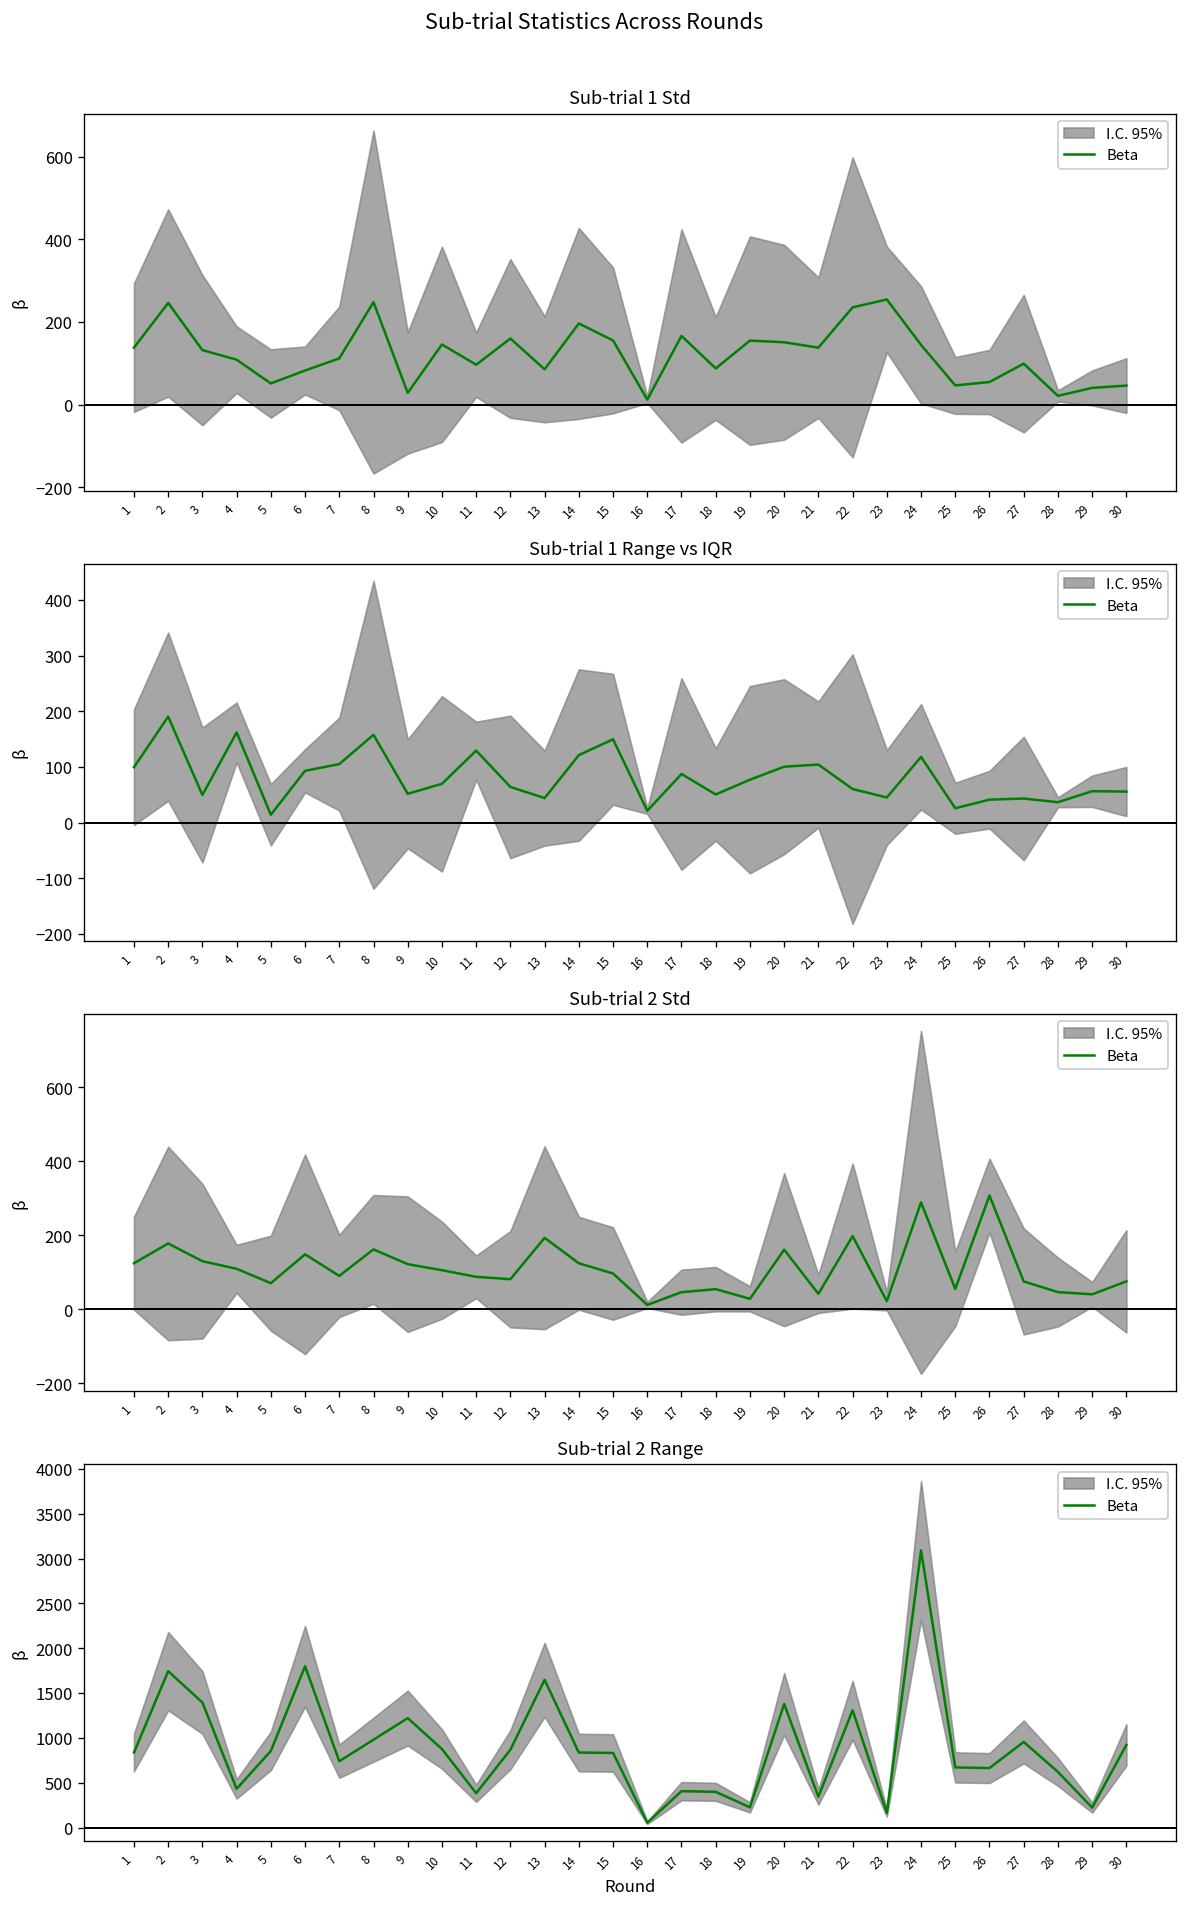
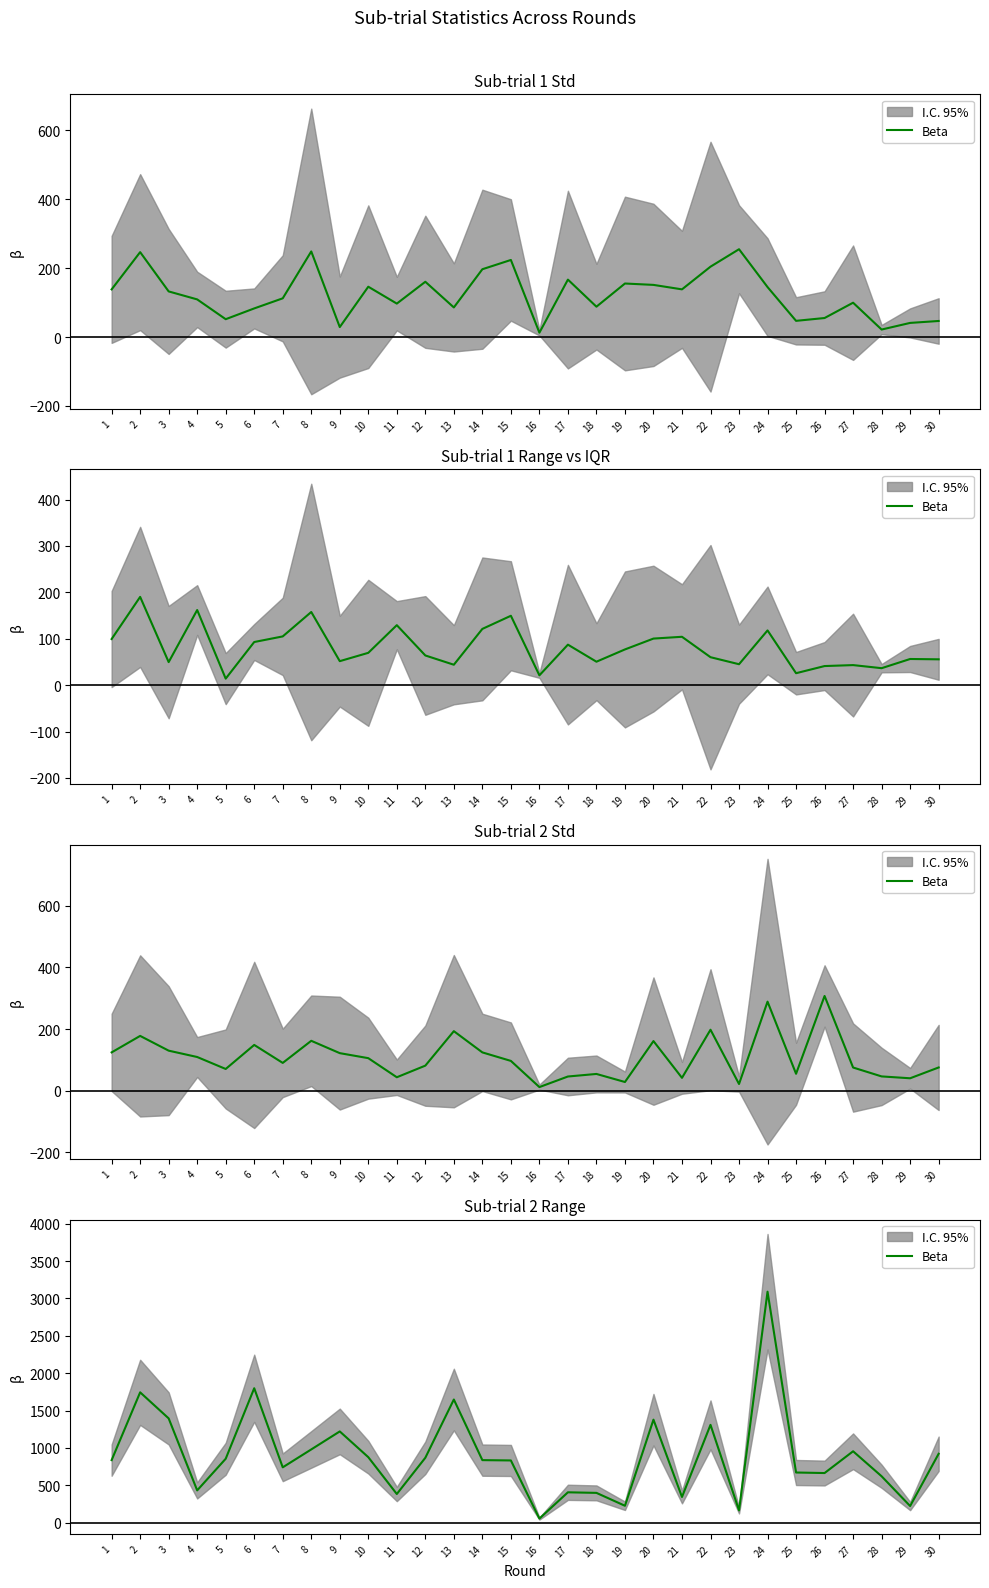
  {
    "Sub-trial 1 Std": {
      "Beta": {
        "1": 140,
        "2": 250,
        "3": 130,
        "4": 110,
        "5": 50,
        "6": 80,
        "7": 110,
        "8": 250,
        "9": 30,
        "10": 150,
        "11": 100,
        "12": 160,
        "13": 90,
        "14": 200,
-       "15": 160,
+       "15": 220,
        "16": 10,
        "17": 170,
        "18": 90,
        "19": 160,
        "20": 150,
        "21": 140,
-       "22": 240,
+       "22": 200,
        "23": 250,
        "24": 150,
        "25": 50,
        "26": 60,
        "27": 100,
        "28": 20,
        "29": 40,
        "30": 50
      }
    },
    "Sub-trial 1 Range vs IQR": {
      "Beta": {
        "1": 100,
        "2": 190,
        "3": 50,
        "4": 160,
        "5": 10,
        "6": 90,
        "7": 110,
        "8": 160,
        "9": 50,
        "10": 70,
        "11": 130,
        "12": 60,
        "13": 40,
        "14": 120,
        "15": 150,
        "17": 90,
        "18": 50,
        "19": 80,
        "20": 100,
        "21": 100,
        "22": 60,
        "23": 50,
        "24": 120,
        "25": 30,
        "26": 40,
        "27": 40,
        "28": 40,
        "29": 60,
        "30": 60
      }
    },
    "Sub-trial 2 Std": {
      "Beta": {
        "1": 120,
        "2": 180,
        "3": 130,
        "4": 110,
        "5": 70,
        "6": 150,
        "7": 90,
        "8": 160,
        "9": 120,
        "10": 110,
-       "11": 90,
+       "11": 40,
        "12": 80,
        "13": 190,
        "14": 120,
        "15": 100,
        "16": 10,
        "17": 50,
        "18": 50,
        "19": 30,
        "20": 160,
        "21": 40,
        "22": 200,
        "23": 20,
        "24": 290,
        "25": 50,
        "26": 310,
        "27": 80,
        "28": 50,
        "29": 40,
        "30": 80
      }
    },
    "Sub-trial 2 Range": {
      "Beta": {
        "1": 800,
        "2": 1700,
        "3": 1400,
        "4": 400,
        "5": 900,
        "6": 1800,
        "7": 700,
        "8": 1000,
        "9": 1200,
        "10": 900,
        "11": 400,
        "12": 900,
        "13": 1600,
        "14": 800,
        "15": 800,
        "17": 400,
        "18": 400,
        "19": 200,
        "20": 1400,
        "21": 300,
        "22": 1300,
        "23": 200,
        "24": 3100,
        "25": 700,
        "26": 700,
        "27": 1000,
        "28": 600,
        "29": 200,
        "30": 900
      }
    }
  }
